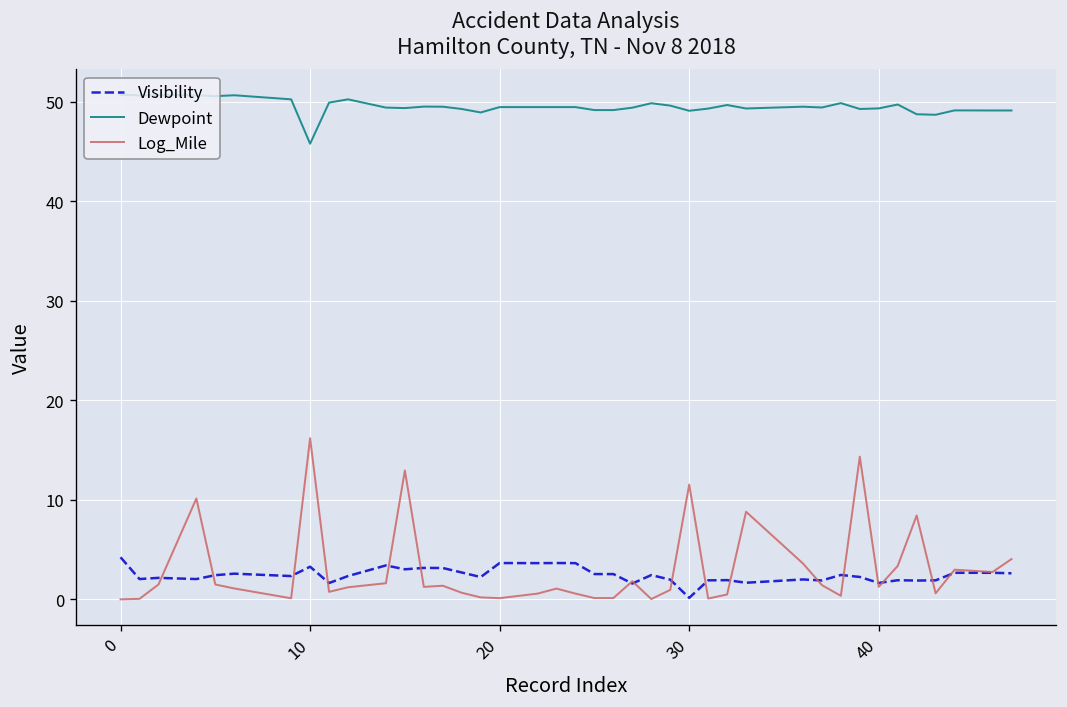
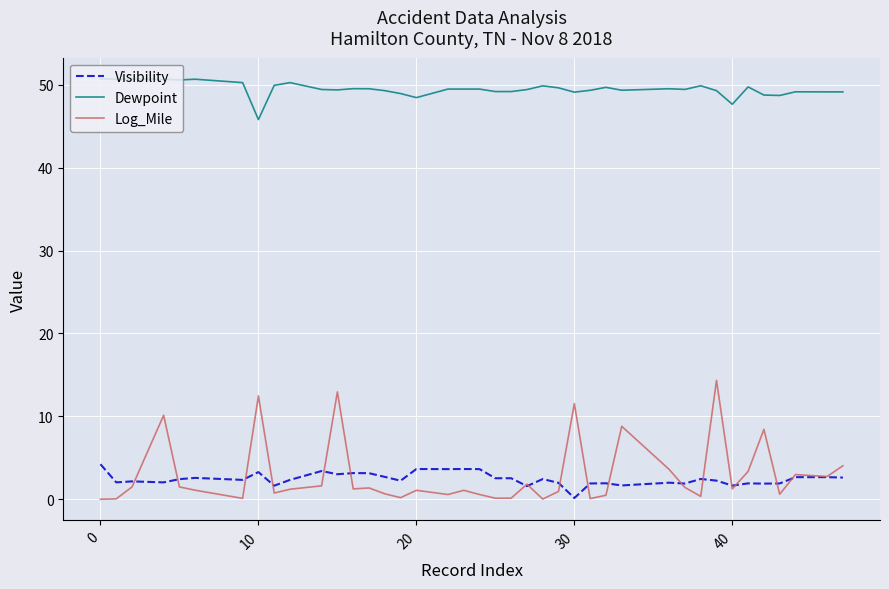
  {
    "Visibility": {
      "0": 4,
      "10": 3,
      "20": 4,
      "30": 0,
      "40": 2
    },
    "Dewpoint": {
      "10": 46,
-     "20": 49,
+     "20": 48,
      "30": 49,
-     "40": 49
+     "40": 48
    },
    "Log_Mile": {
      "0": 0,
-     "10": 16,
-     "20": 0,
+     "10": 12,
+     "20": 1,
      "30": 12,
      "40": 1
    }
  }
